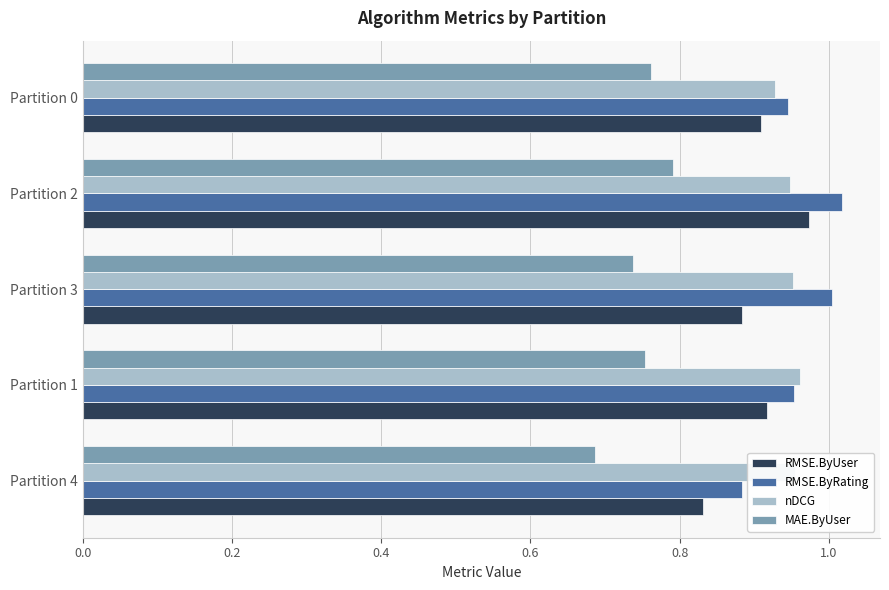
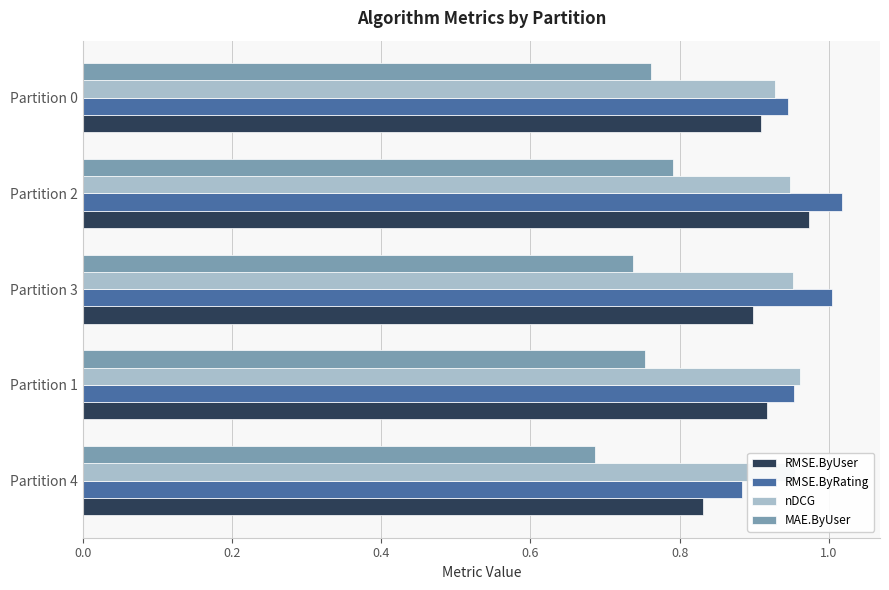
  {
    "RMSE.ByUser": {
      "Partition 0": 0.91,
      "Partition 2": 0.97,
-     "Partition 3": 0.88,
+     "Partition 3": 0.90,
      "Partition 1": 0.92,
      "Partition 4": 0.83
    },
    "RMSE.ByRating": {
      "Partition 0": 0.94,
      "Partition 2": 1.02,
      "Partition 3": 1.00,
      "Partition 1": 0.95,
      "Partition 4": 0.88
    },
    "nDCG": {
      "Partition 0": 0.93,
      "Partition 2": 0.95,
      "Partition 3": 0.95,
      "Partition 1": 0.96
    },
    "MAE.ByUser": {
      "Partition 0": 0.76,
      "Partition 2": 0.79,
      "Partition 3": 0.74,
      "Partition 1": 0.75,
      "Partition 4": 0.69
    }
  }
